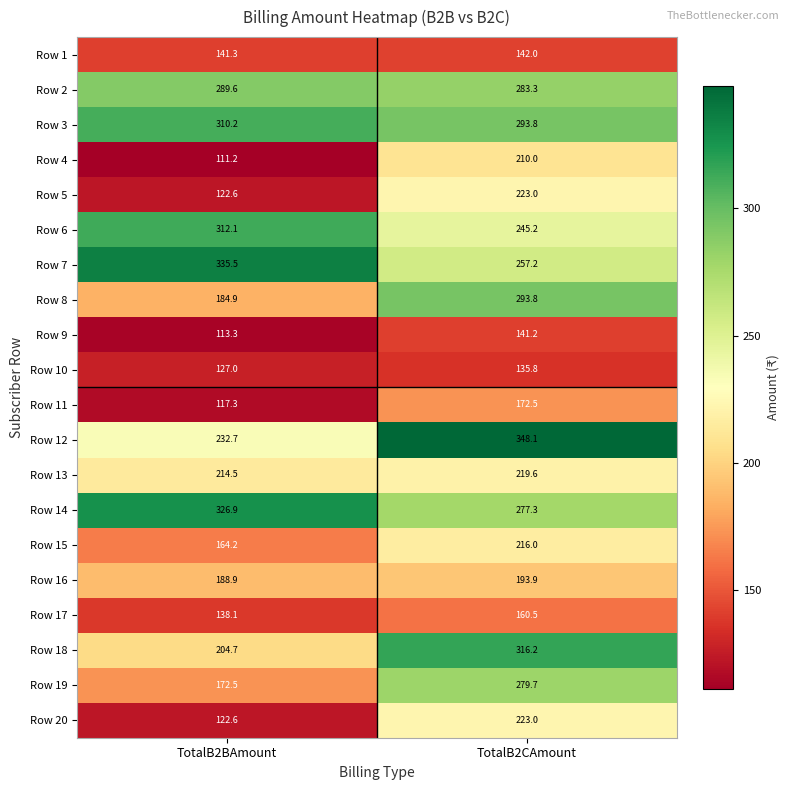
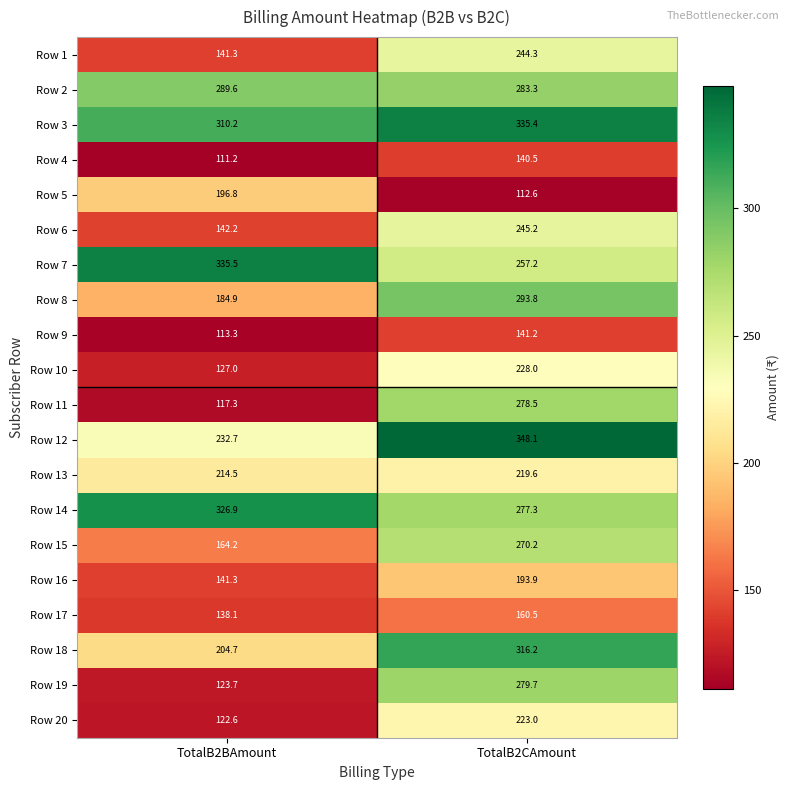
  {
    "Row 1": {
      "TotalB2BAmount": 141.3,
-     "TotalB2CAmount": 142.0
+     "TotalB2CAmount": 244.3
    },
    "Row 2": {
      "TotalB2BAmount": 289.6,
      "TotalB2CAmount": 283.3
    },
    "Row 3": {
      "TotalB2BAmount": 310.2,
-     "TotalB2CAmount": 293.8
+     "TotalB2CAmount": 335.4
    },
    "Row 4": {
      "TotalB2BAmount": 111.2,
-     "TotalB2CAmount": 210.0
+     "TotalB2CAmount": 140.5
    },
    "Row 5": {
-     "TotalB2BAmount": 122.6,
-     "TotalB2CAmount": 223.0
+     "TotalB2BAmount": 196.8,
+     "TotalB2CAmount": 112.6
    },
    "Row 6": {
-     "TotalB2BAmount": 312.1,
+     "TotalB2BAmount": 142.2,
      "TotalB2CAmount": 245.2
    },
    "Row 7": {
      "TotalB2BAmount": 335.5,
      "TotalB2CAmount": 257.2
    },
    "Row 8": {
      "TotalB2BAmount": 184.9,
      "TotalB2CAmount": 293.8
    },
    "Row 9": {
      "TotalB2BAmount": 113.3,
      "TotalB2CAmount": 141.2
    },
    "Row 10": {
      "TotalB2BAmount": 127.0,
-     "TotalB2CAmount": 135.8
+     "TotalB2CAmount": 228.0
    },
    "Row 11": {
      "TotalB2BAmount": 117.3,
-     "TotalB2CAmount": 172.5
+     "TotalB2CAmount": 278.5
    },
    "Row 12": {
      "TotalB2BAmount": 232.7,
      "TotalB2CAmount": 348.1
    },
    "Row 13": {
      "TotalB2BAmount": 214.5,
      "TotalB2CAmount": 219.6
    },
    "Row 14": {
      "TotalB2BAmount": 326.9,
      "TotalB2CAmount": 277.3
    },
    "Row 15": {
      "TotalB2BAmount": 164.2,
-     "TotalB2CAmount": 216.0
+     "TotalB2CAmount": 270.2
    },
    "Row 16": {
-     "TotalB2BAmount": 188.9,
+     "TotalB2BAmount": 141.3,
      "TotalB2CAmount": 193.9
    },
    "Row 17": {
      "TotalB2BAmount": 138.1,
      "TotalB2CAmount": 160.5
    },
    "Row 18": {
      "TotalB2BAmount": 204.7,
      "TotalB2CAmount": 316.2
    },
    "Row 19": {
-     "TotalB2BAmount": 172.5,
+     "TotalB2BAmount": 123.7,
      "TotalB2CAmount": 279.7
    },
    "Row 20": {
      "TotalB2BAmount": 122.6,
      "TotalB2CAmount": 223.0
    }
  }
